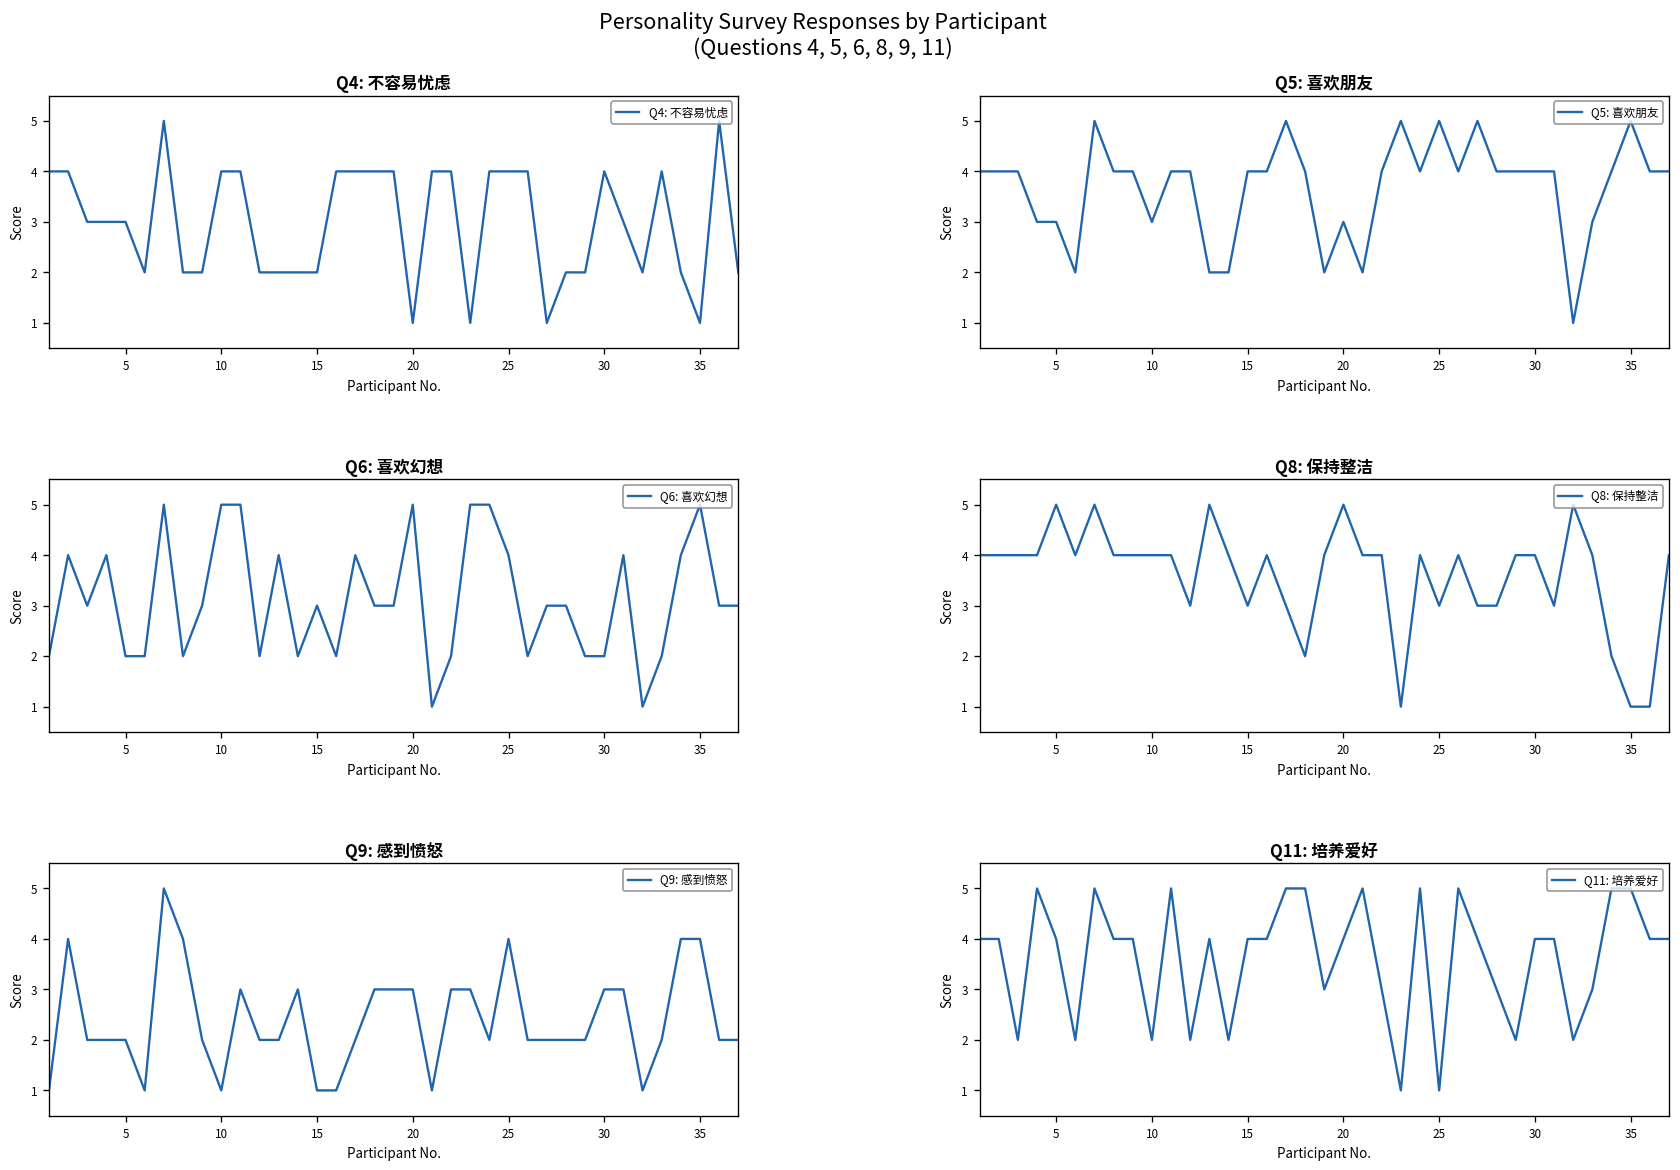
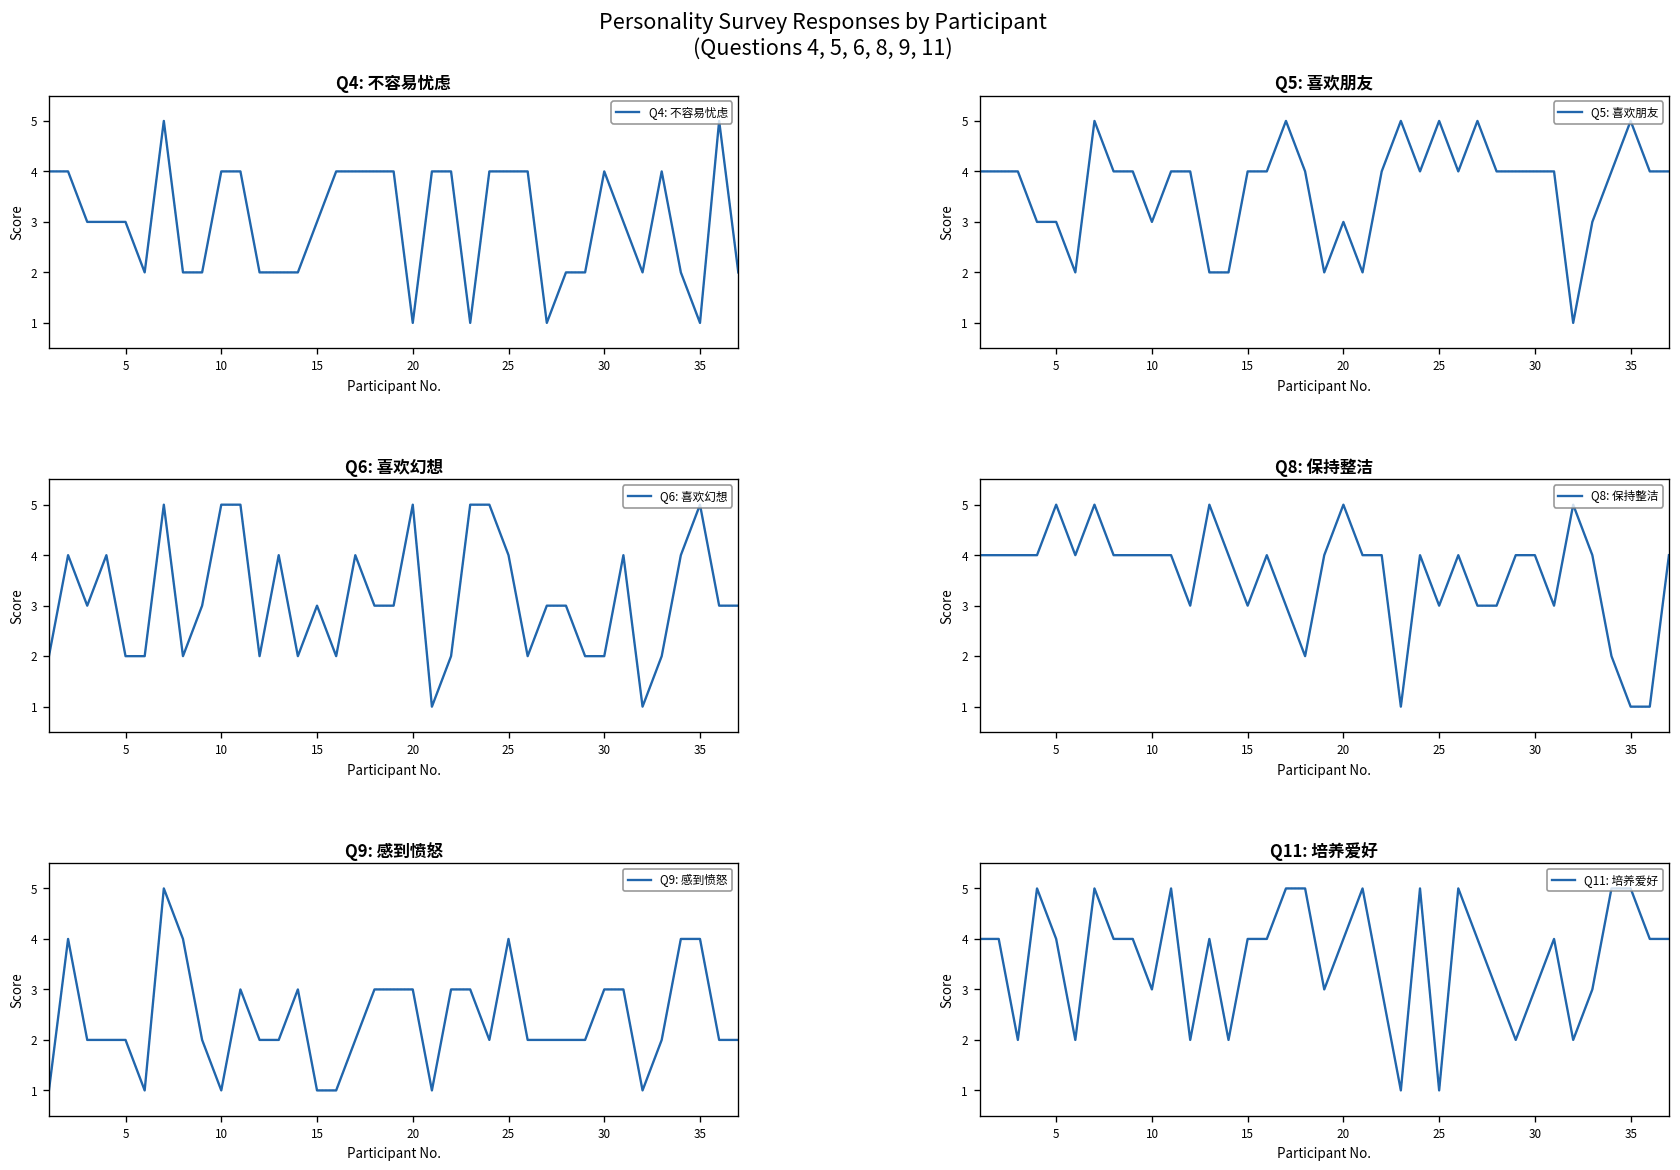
  {
    "Q4: 不容易忧虑": {
      "5": 3,
      "10": 4,
-     "15": 2,
+     "15": 3,
      "20": 1,
      "25": 4,
      "30": 4,
      "35": 1
    },
    "Q5: 喜欢朋友": {
      "5": 3.0,
      "10": 3.0,
      "15": 4.0,
      "20": 3.0,
      "25": 5.0,
      "30": 4.0
    },
    "Q6: 喜欢幻想": {
      "5": 2.0,
      "10": 5.0,
      "15": 3.0,
      "20": 5.0,
      "25": 4.0,
      "30": 2.0
    },
    "Q8: 保持整洁": {
      "5": 5.0,
      "10": 4.0,
      "15": 3.0,
      "20": 5.0,
      "25": 3.0,
      "30": 4.0,
      "35": 1.0
    },
    "Q9: 感到愤怒": {
      "5": 2.0,
      "10": 1.0,
      "15": 1.0,
      "20": 3.0,
      "25": 4.0,
      "30": 3.0,
      "35": 4.0
    },
    "Q11: 培养爱好": {
      "5": 4,
-     "10": 2,
+     "10": 3,
      "15": 4,
      "20": 4,
      "25": 1,
-     "30": 4
+     "30": 3
    }
  }
